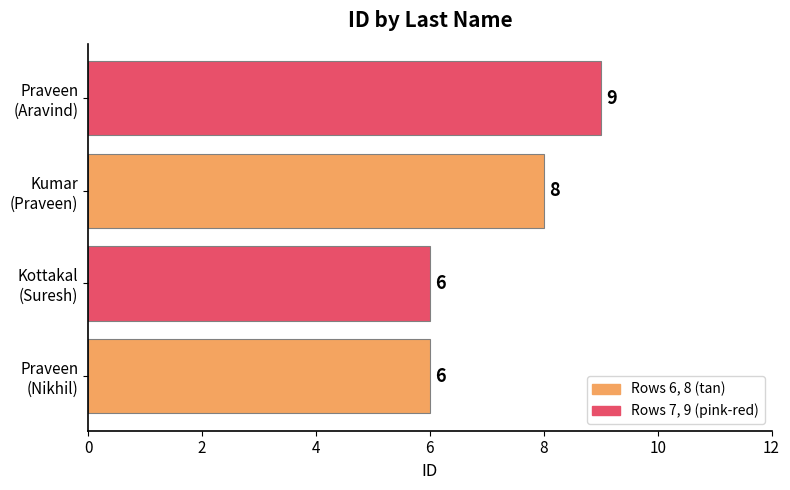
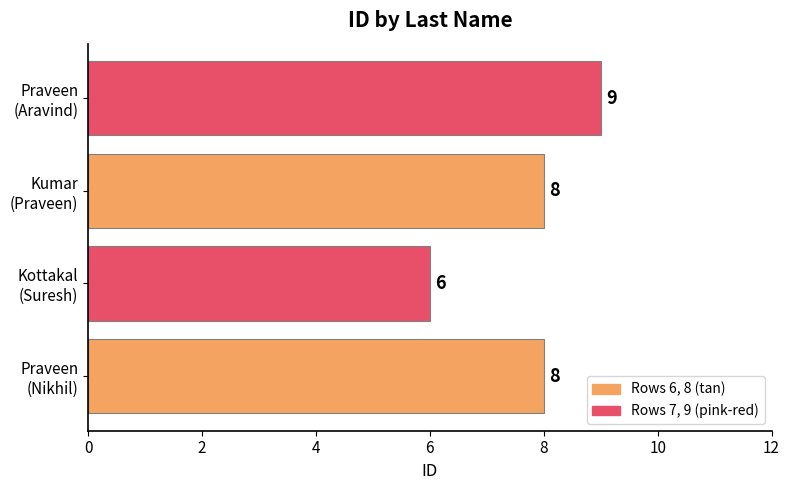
  {
    "Praveen (Aravind)": 9,
    "Kumar (Praveen)": 8,
    "Kottakal (Suresh)": 6,
-   "Praveen (Nikhil)": 6
+   "Praveen (Nikhil)": 8
  }
